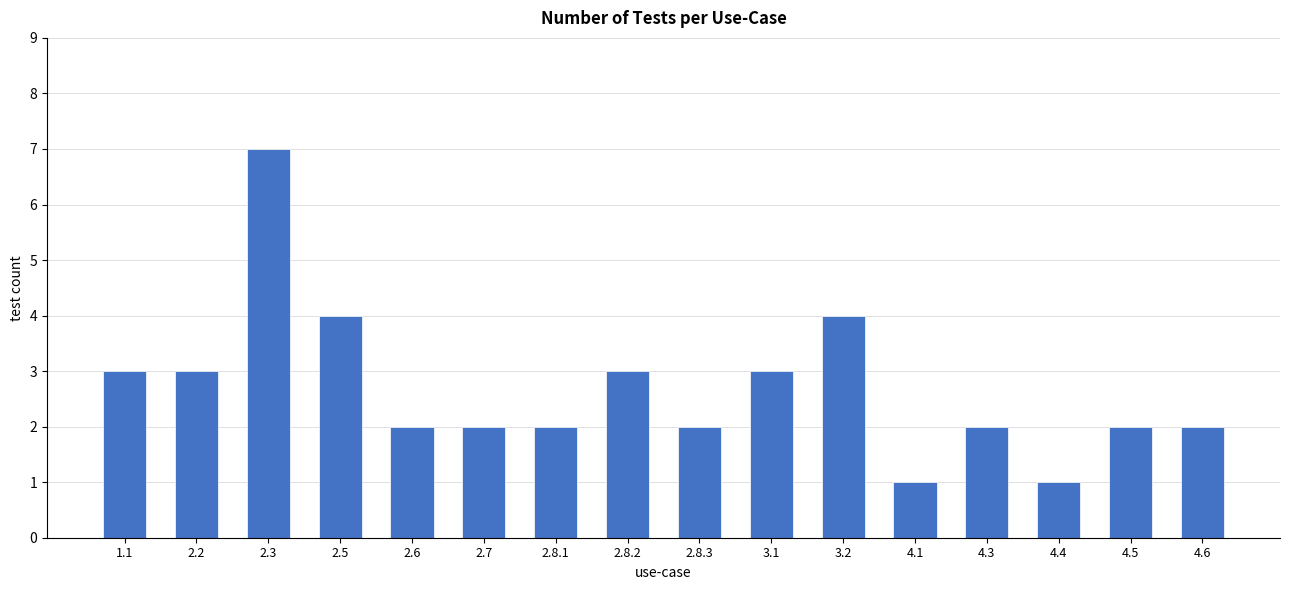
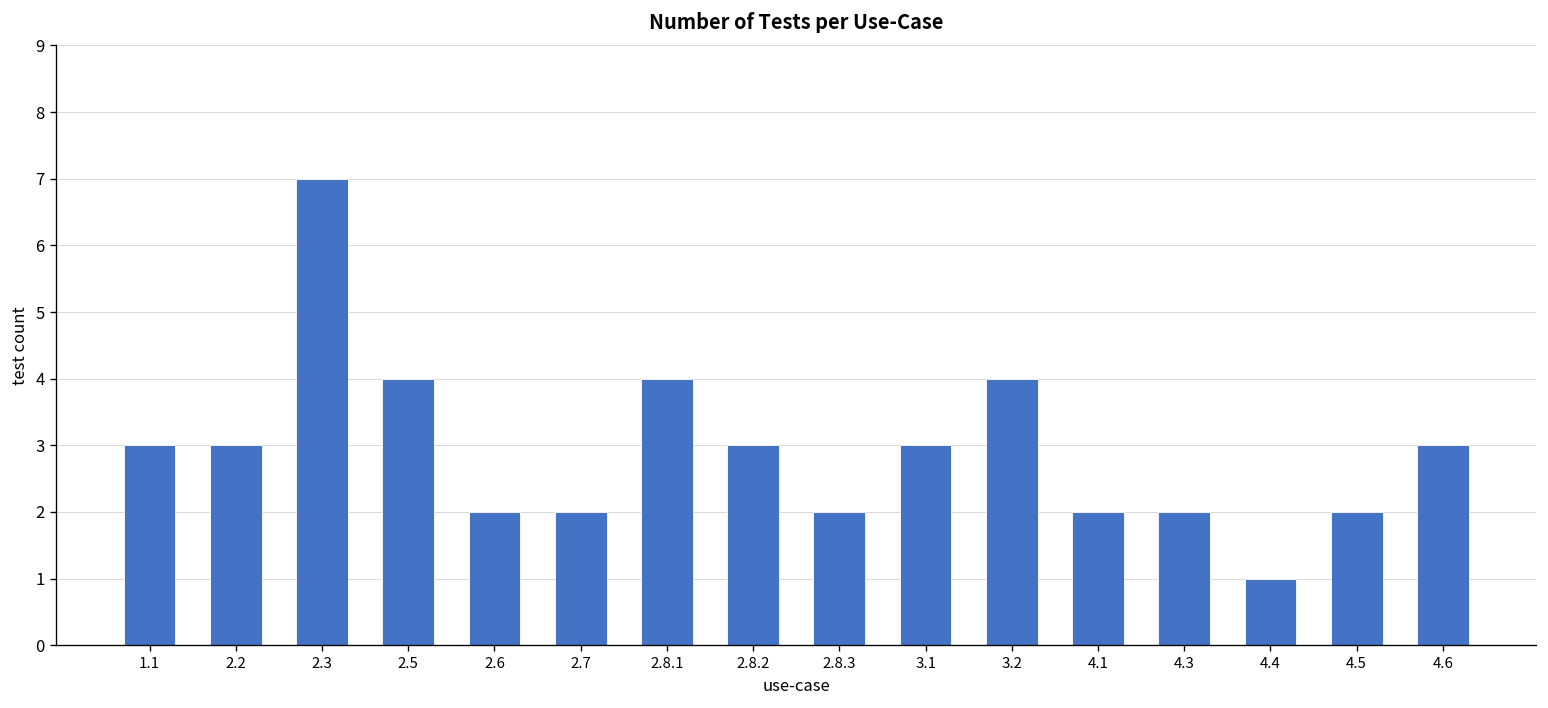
  {
    "1.1": 3,
    "2.2": 3,
    "2.3": 7,
    "2.5": 4,
    "2.6": 2,
    "2.7": 2,
-   "2.8.1": 2,
+   "2.8.1": 4,
    "2.8.2": 3,
    "2.8.3": 2,
    "3.1": 3,
    "3.2": 4,
-   "4.1": 1,
+   "4.1": 2,
    "4.3": 2,
    "4.4": 1,
    "4.5": 2,
-   "4.6": 2
+   "4.6": 3
  }
